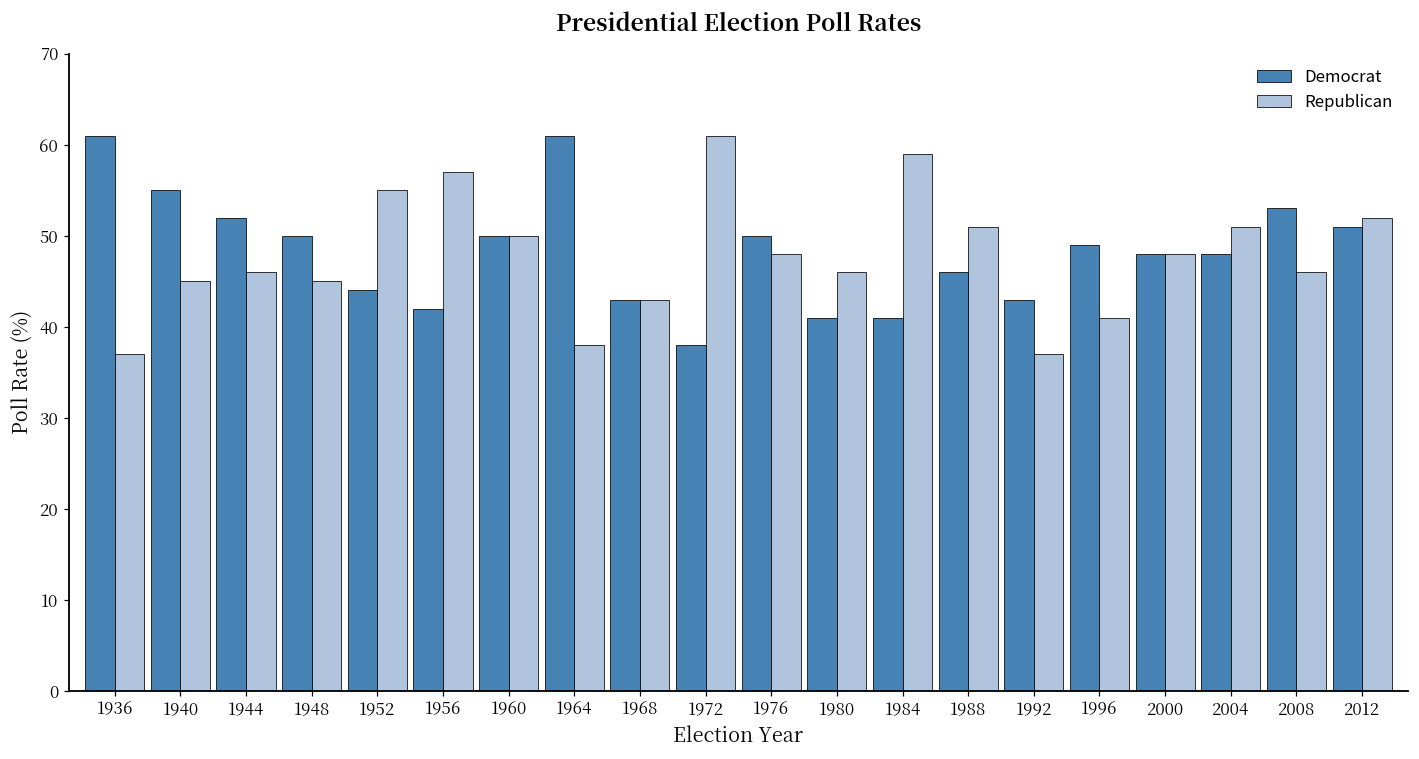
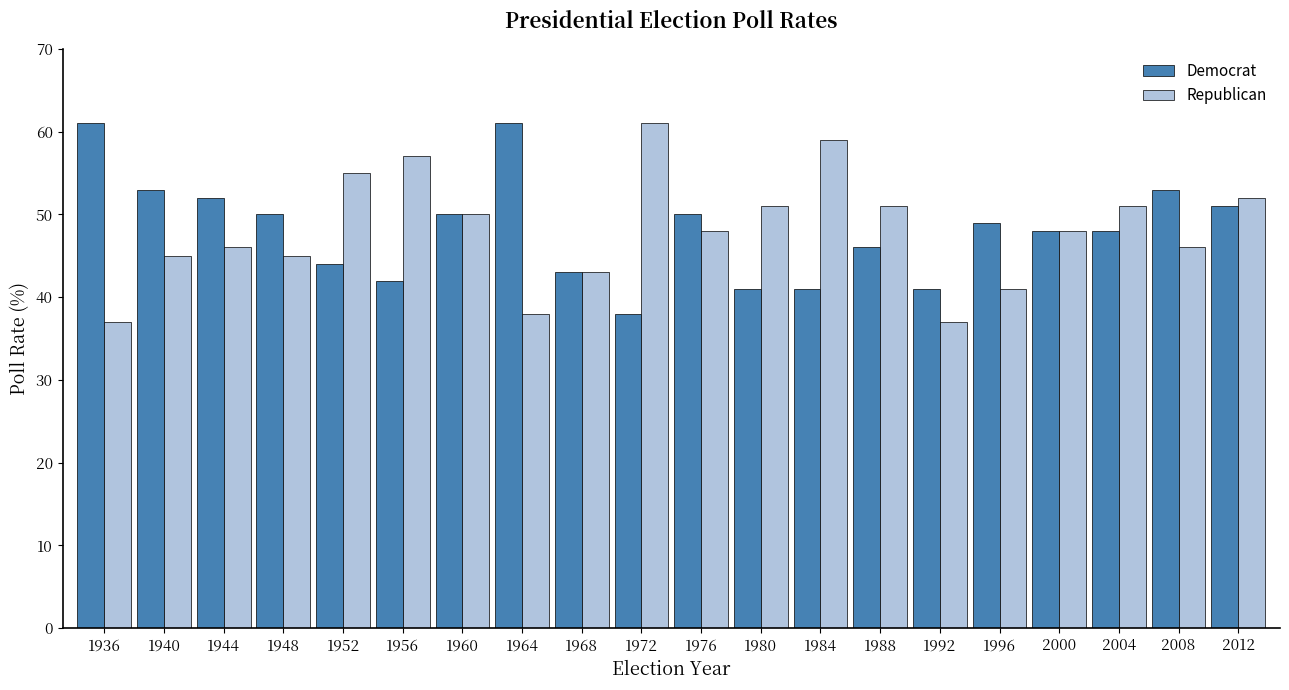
  {
    "Democrat": {
      "1936": 61,
-     "1940": 55,
+     "1940": 53,
      "1944": 52,
      "1948": 50,
      "1952": 44,
      "1956": 42,
      "1960": 50,
      "1964": 61,
      "1968": 43,
      "1972": 38,
      "1976": 50,
      "1980": 41,
      "1984": 41,
      "1988": 46,
-     "1992": 43,
+     "1992": 41,
      "1996": 49,
      "2000": 48,
      "2004": 48,
      "2008": 53,
      "2012": 51
    },
    "Republican": {
      "1936": 37,
      "1940": 45,
      "1944": 46,
      "1948": 45,
      "1952": 55,
      "1956": 57,
      "1960": 50,
      "1964": 38,
      "1968": 43,
      "1972": 61,
      "1976": 48,
-     "1980": 46,
+     "1980": 51,
      "1984": 59,
      "1988": 51,
      "1992": 37,
      "1996": 41,
      "2000": 48,
      "2004": 51,
      "2008": 46,
      "2012": 52
    }
  }
